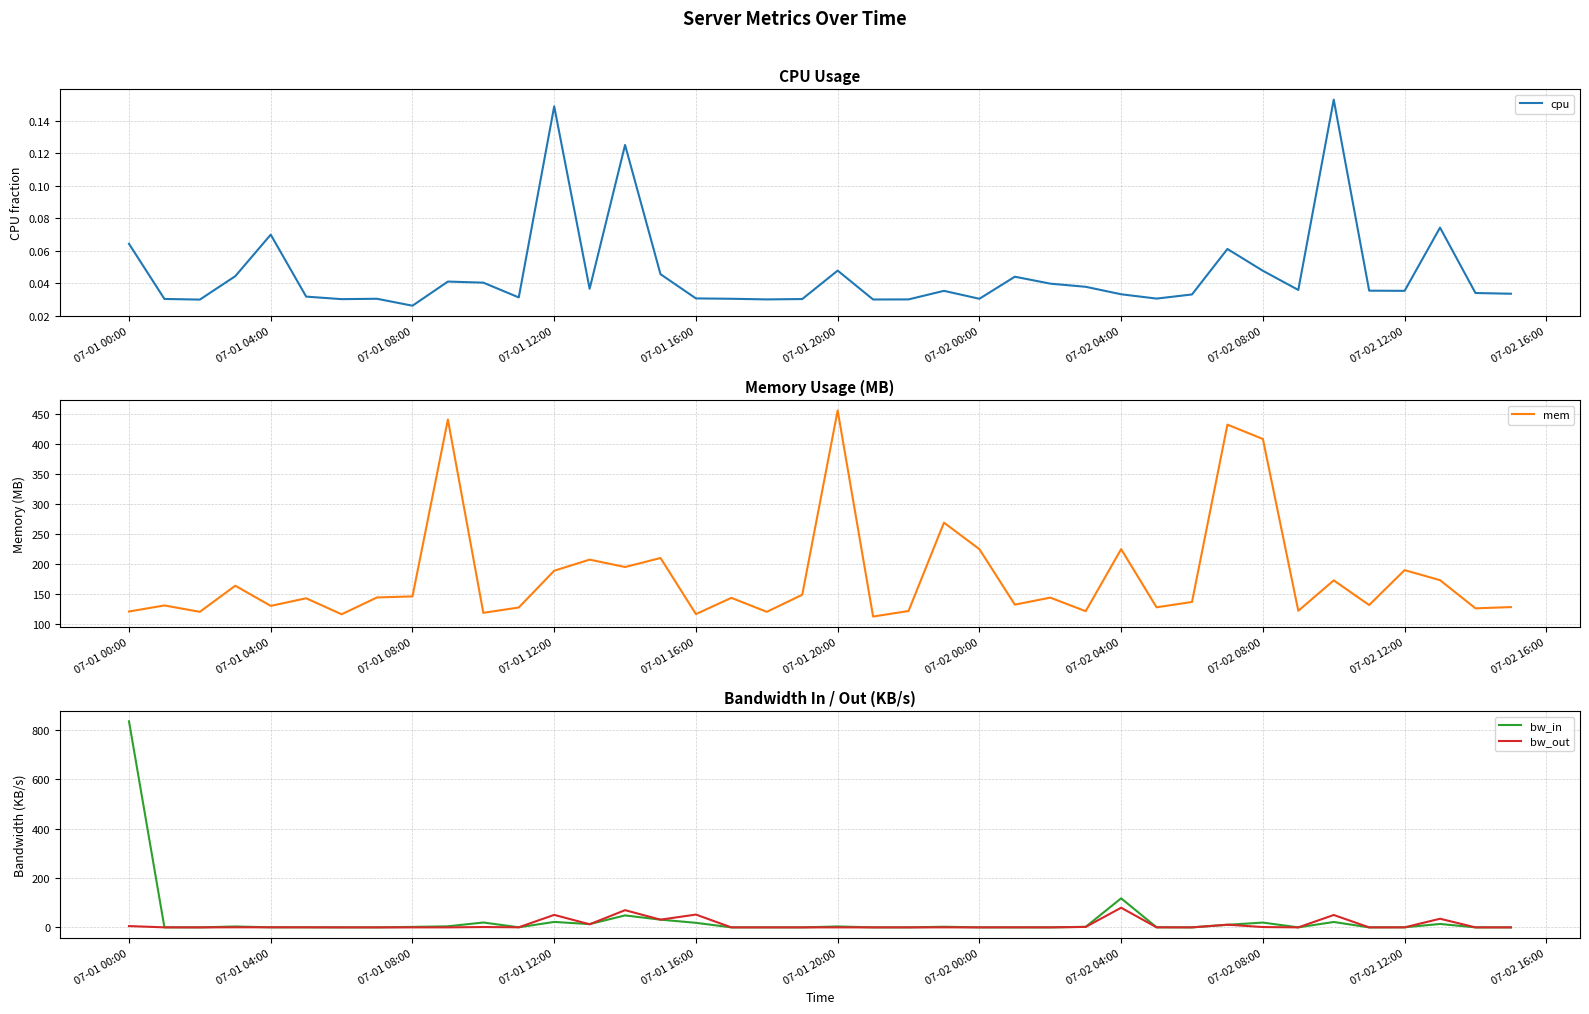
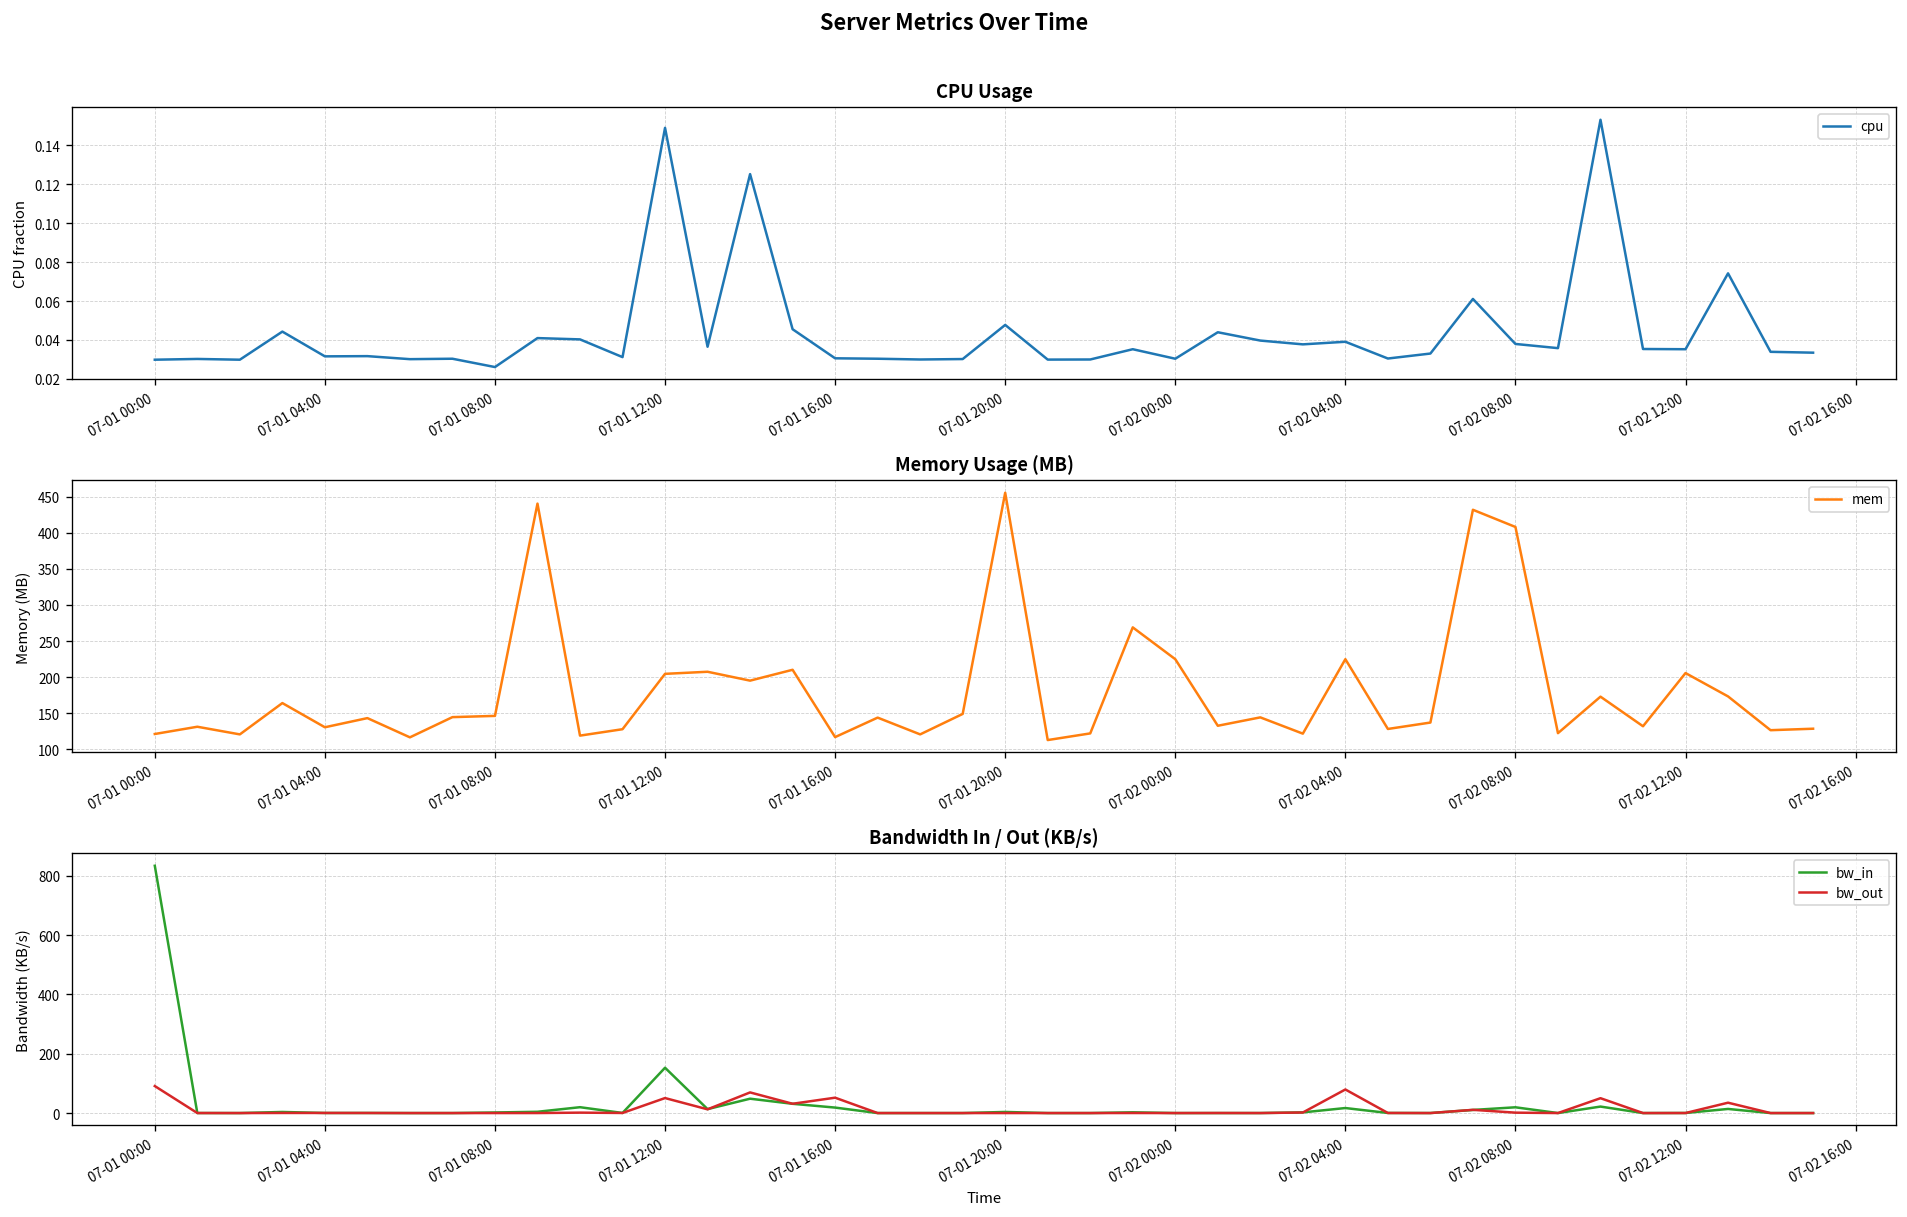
  {
    "CPU Usage": {
-     "07-01 00:00": 0.064,
-     "07-01 04:00": 0.070,
+     "07-01 00:00": 0.030,
+     "07-01 04:00": 0.032,
      "07-01 08:00": 0.026,
      "07-01 12:00": 0.149,
      "07-01 16:00": 0.031,
      "07-01 20:00": 0.048,
      "07-02 00:00": 0.030,
-     "07-02 04:00": 0.033,
-     "07-02 08:00": 0.048,
+     "07-02 04:00": 0.039,
+     "07-02 08:00": 0.038,
      "07-02 12:00": 0.035
    },
    "Memory Usage (MB)": {
      "07-01 00:00": 120,
      "07-01 04:00": 130,
      "07-01 08:00": 150,
-     "07-01 12:00": 190,
+     "07-01 12:00": 200,
      "07-01 16:00": 120,
      "07-01 20:00": 460,
      "07-02 00:00": 220,
      "07-02 04:00": 220,
      "07-02 08:00": 410,
-     "07-02 12:00": 190
+     "07-02 12:00": 210
    },
    "Bandwidth In / Out (KB/s)": {
      "bw_in": {
        "07-01 00:00": 830,
-       "07-01 12:00": 20,
+       "07-01 12:00": 150,
        "07-01 16:00": 20,
-       "07-02 04:00": 120,
+       "07-02 04:00": 20,
        "07-02 08:00": 20
      },
      "bw_out": {
-       "07-01 00:00": 10,
+       "07-01 00:00": 90,
        "07-01 12:00": 50,
        "07-01 16:00": 50,
        "07-02 04:00": 80,
        "07-02 08:00": 0
      }
    }
  }
